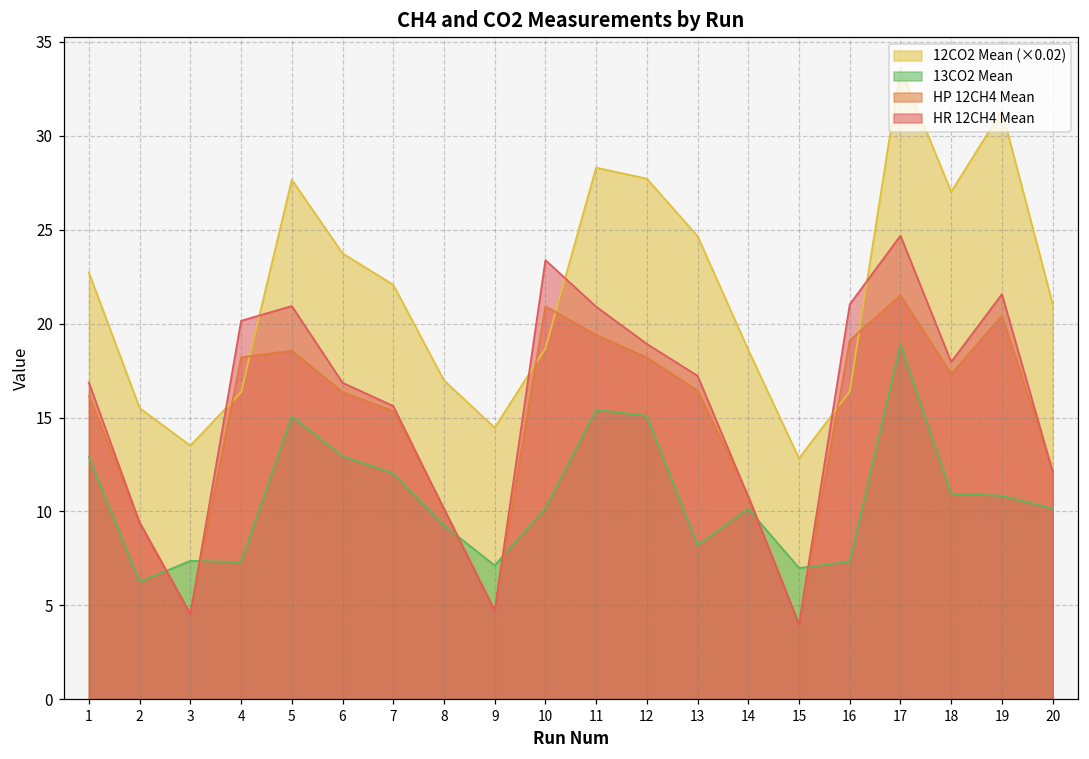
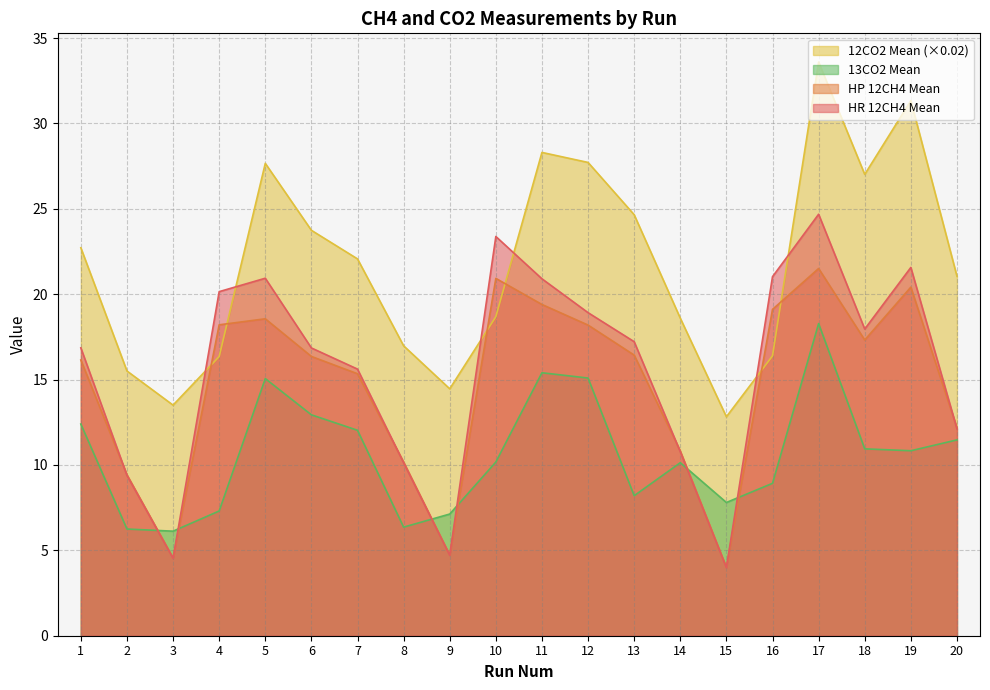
  {
    "13CO2 Mean": {
-     "1": 12.9,
+     "1": 12.4,
      "2": 6.2,
-     "3": 7.4,
+     "3": 6.1,
      "4": 7.3,
      "5": 15.1,
      "6": 12.9,
      "7": 12.0,
-     "8": 9.3,
+     "8": 6.4,
      "9": 7.1,
      "10": 10.2,
      "11": 15.4,
      "12": 15.1,
      "13": 8.2,
      "14": 10.1,
-     "15": 7.0,
-     "16": 7.3,
-     "17": 18.9,
+     "15": 7.8,
+     "16": 8.9,
+     "17": 18.3,
      "18": 10.9,
      "19": 10.8,
-     "20": 10.2
+     "20": 11.5
    }
  }
